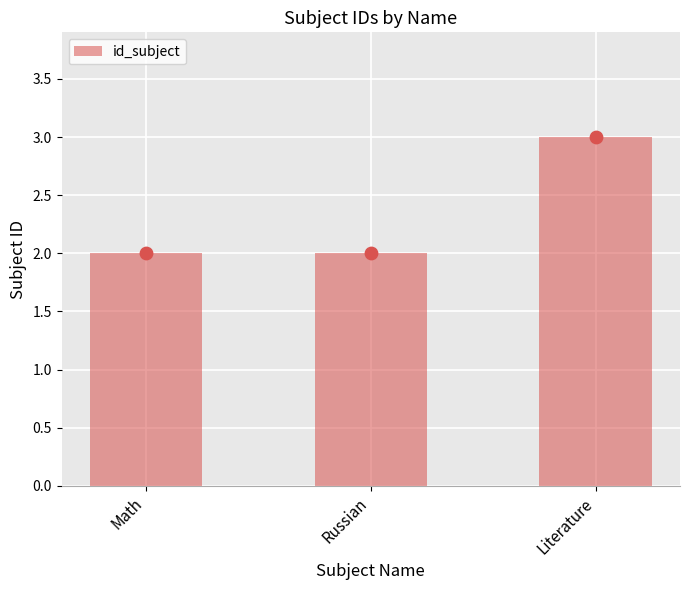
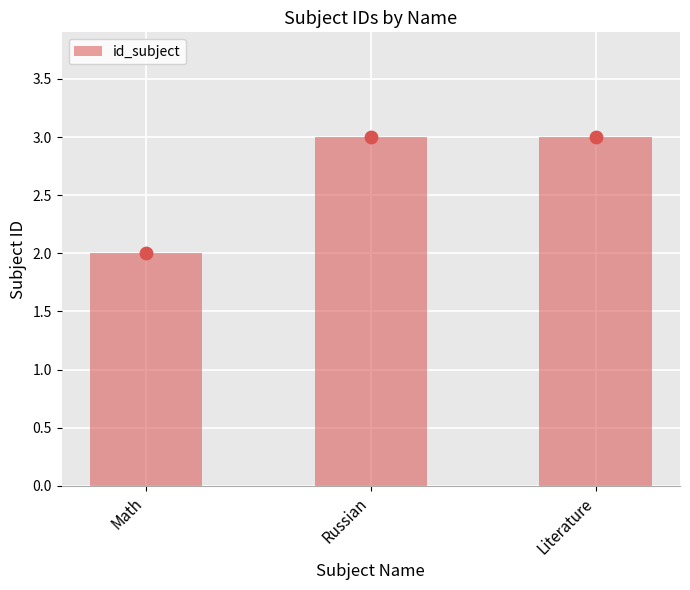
  {
    "Math": 2,
-   "Russian": 2,
+   "Russian": 3,
    "Literature": 3
  }
